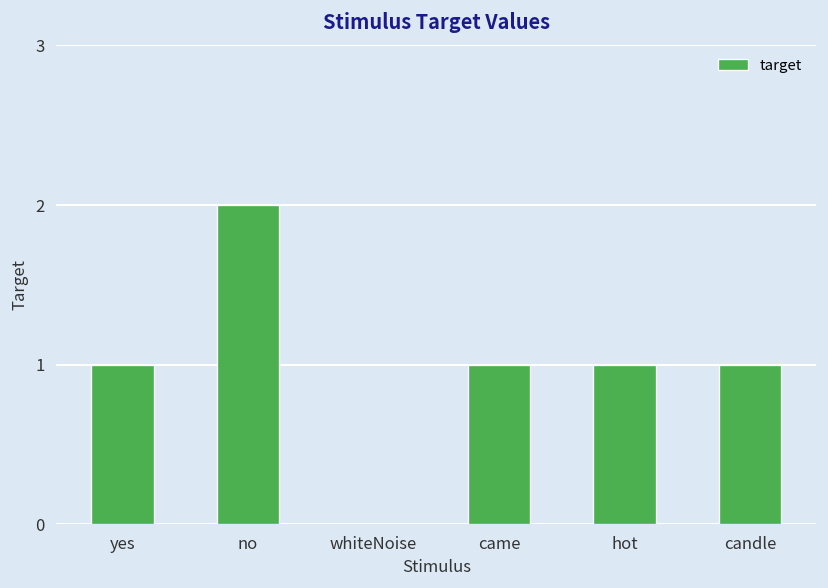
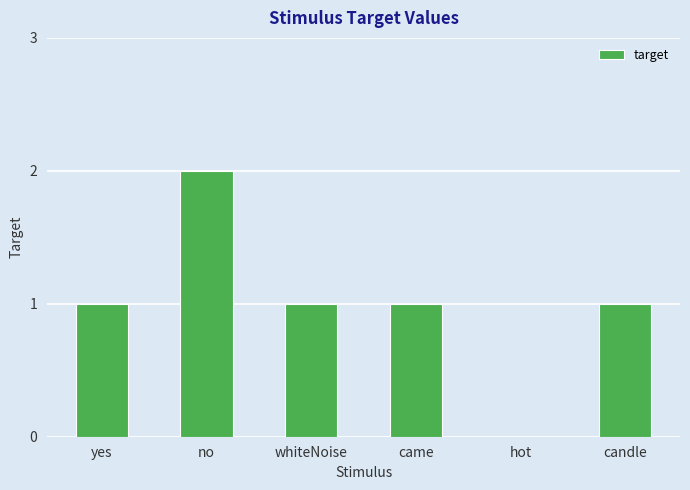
  {
    "yes": 1,
    "no": 2,
-   "whiteNoise": 0,
+   "whiteNoise": 1,
    "came": 1,
-   "hot": 1,
+   "hot": 0,
    "candle": 1
  }
